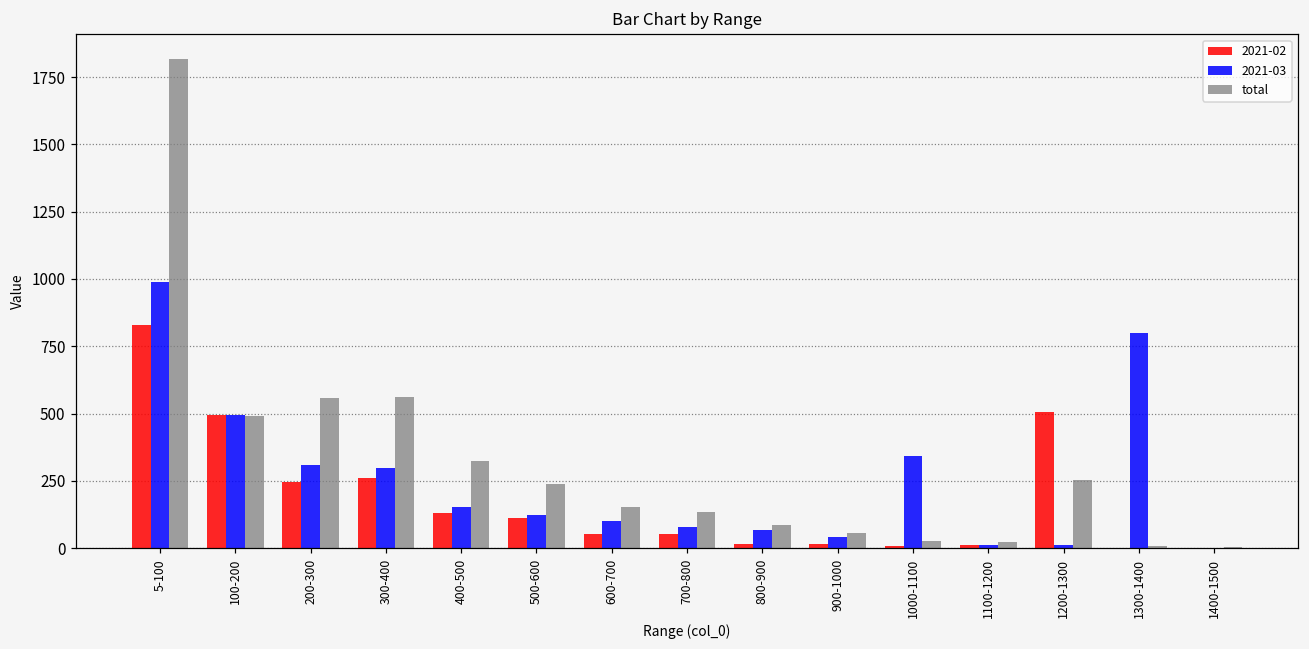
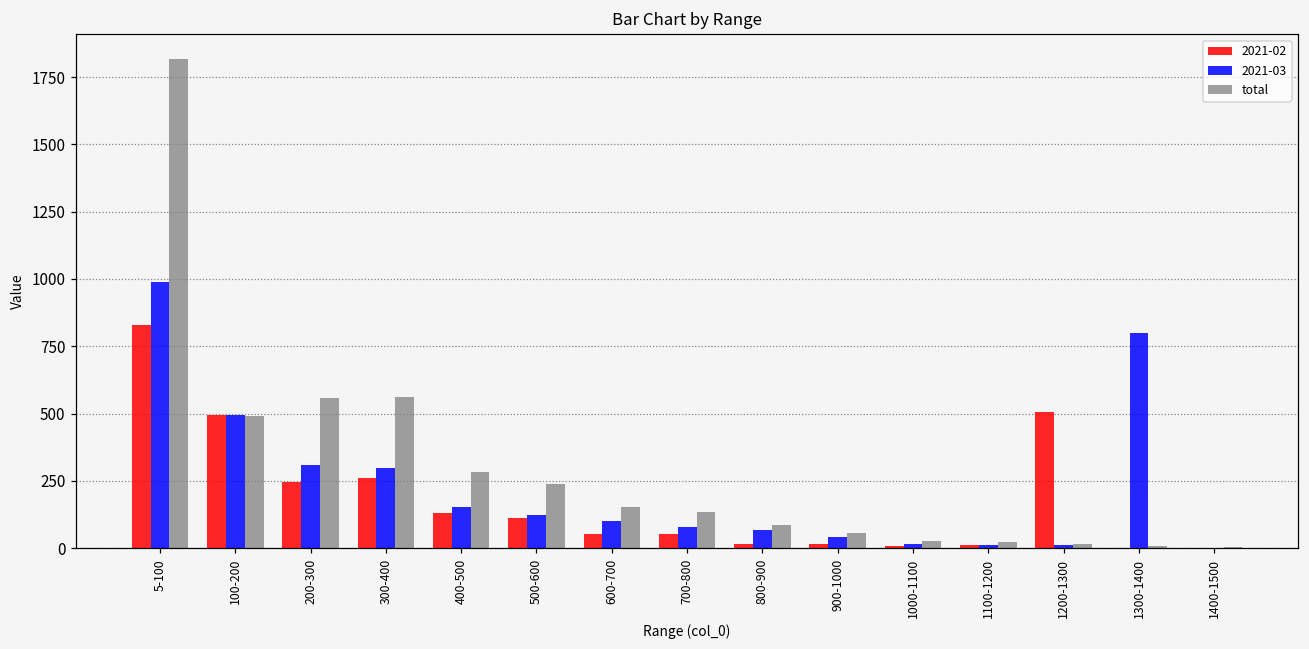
  {
    "2021-02": {
      "5-100": 830,
      "100-200": 500,
      "200-300": 250,
      "300-400": 260,
      "400-500": 130,
      "500-600": 110,
      "600-700": 50,
      "700-800": 50,
      "800-900": 20,
      "900-1000": 10,
      "1000-1100": 10,
      "1100-1200": 10,
      "1200-1300": 510
    },
    "2021-03": {
      "5-100": 990,
      "100-200": 500,
      "200-300": 310,
      "300-400": 300,
      "400-500": 150,
      "500-600": 120,
      "600-700": 100,
      "700-800": 80,
      "800-900": 70,
      "900-1000": 40,
-     "1000-1100": 340,
+     "1000-1100": 20,
      "1100-1200": 10,
      "1200-1300": 10,
      "1300-1400": 800
    },
    "total": {
      "5-100": 1820,
      "100-200": 490,
      "200-300": 560,
      "300-400": 560,
-     "400-500": 320,
+     "400-500": 290,
      "500-600": 240,
      "600-700": 150,
      "700-800": 130,
      "800-900": 80,
      "900-1000": 60,
      "1000-1100": 30,
      "1100-1200": 20,
-     "1200-1300": 250
+     "1200-1300": 20
    }
  }
